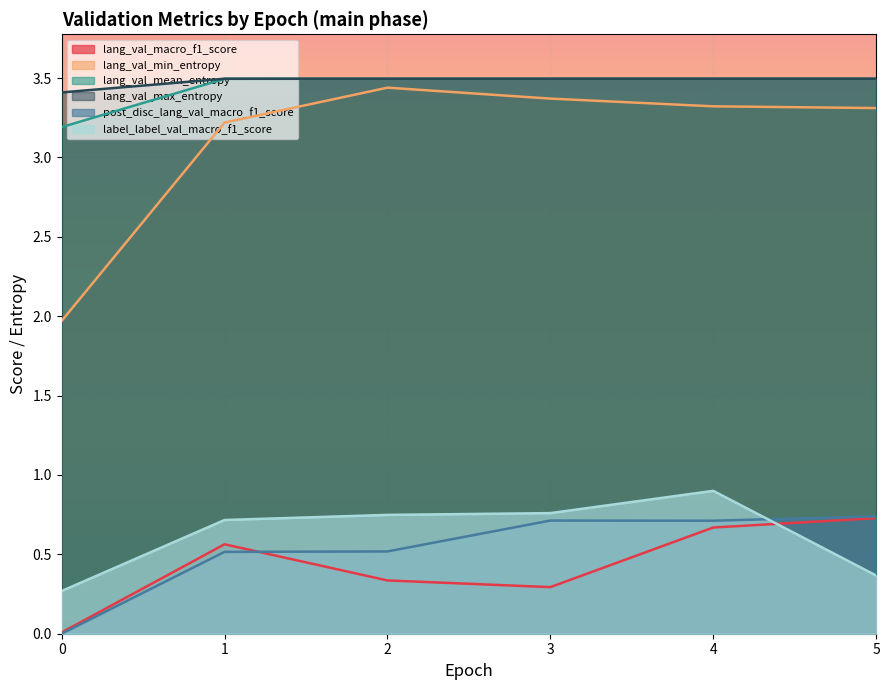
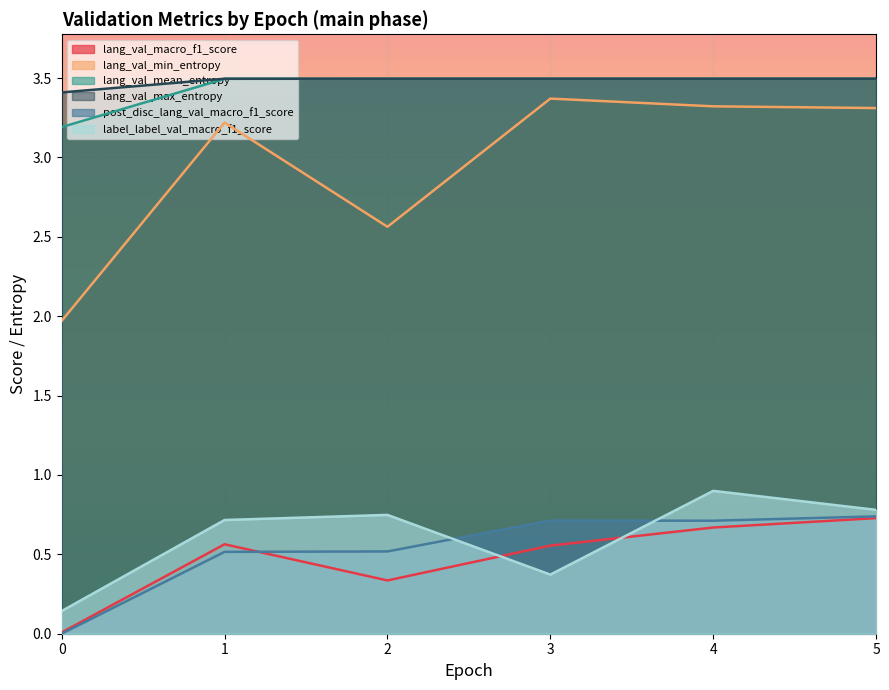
  {
    "lang_val_macro_f1_score": {
      "1": 0.56,
      "2": 0.34,
-     "3": 0.29,
+     "3": 0.56,
      "4": 0.67
    },
    "lang_val_min_entropy": {
      "0": 1.97,
-     "2": 3.44,
+     "2": 2.56,
      "3": 3.37,
      "4": 3.32,
      "5": 3.31
    },
    "label_label_val_macro_f1_score": {
-     "0": 0.27,
+     "0": 0.14,
      "1": 0.72,
      "2": 0.75,
-     "3": 0.76,
+     "3": 0.37,
      "4": 0.90,
-     "5": 0.37
+     "5": 0.78
    }
  }
